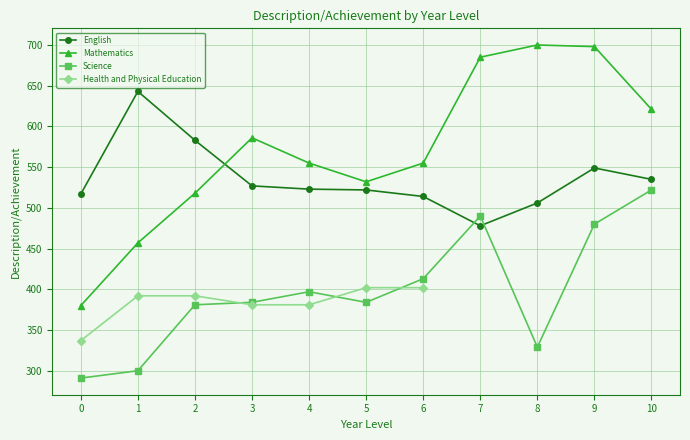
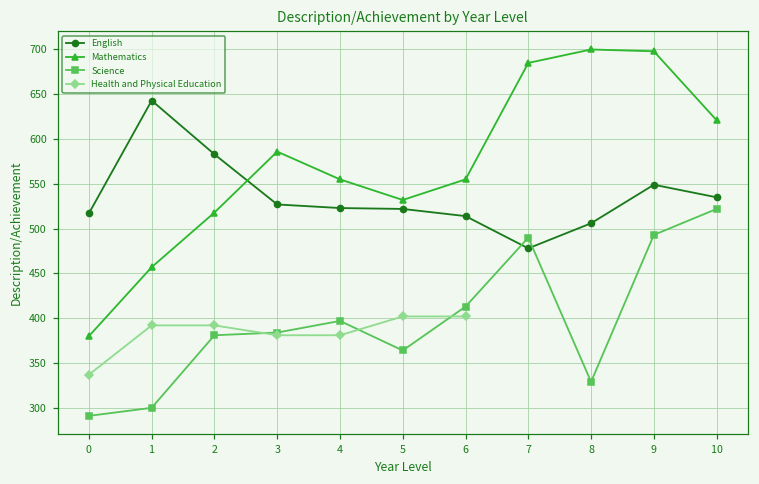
  {
    "English": {
      "0": 520,
      "1": 640,
      "2": 580,
      "3": 530,
      "4": 520,
      "5": 520,
      "6": 510,
      "7": 480,
      "8": 510,
      "9": 550,
      "10": 540
    },
    "Mathematics": {
      "0": 380,
      "1": 460,
      "2": 520,
      "3": 590,
      "4": 560,
      "5": 530,
      "6": 560,
      "7": 690,
      "8": 700,
      "9": 700,
      "10": 620
    },
    "Science": {
      "0": 290,
      "1": 300,
      "2": 380,
      "4": 400,
-     "5": 380,
+     "5": 360,
      "6": 410,
      "7": 490,
      "8": 330,
-     "9": 480,
+     "9": 490,
      "10": 520
    },
    "Health and Physical Education": {
      "0": 340,
      "1": 390,
      "2": 390,
      "4": 380,
      "5": 400,
      "6": 400
    }
  }
